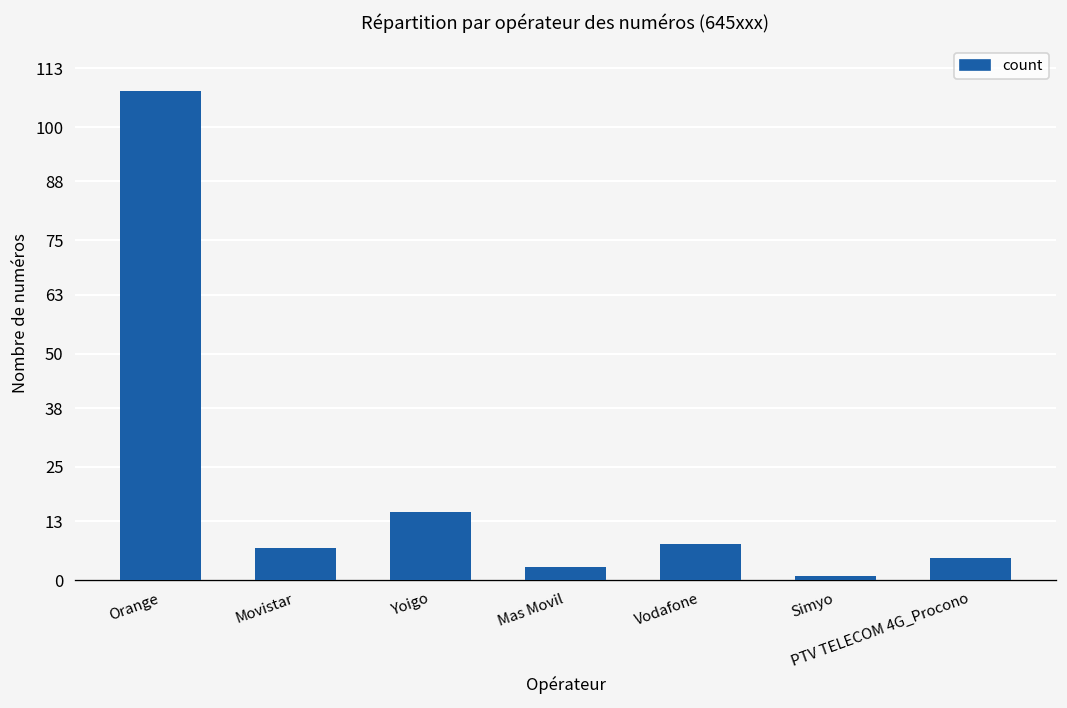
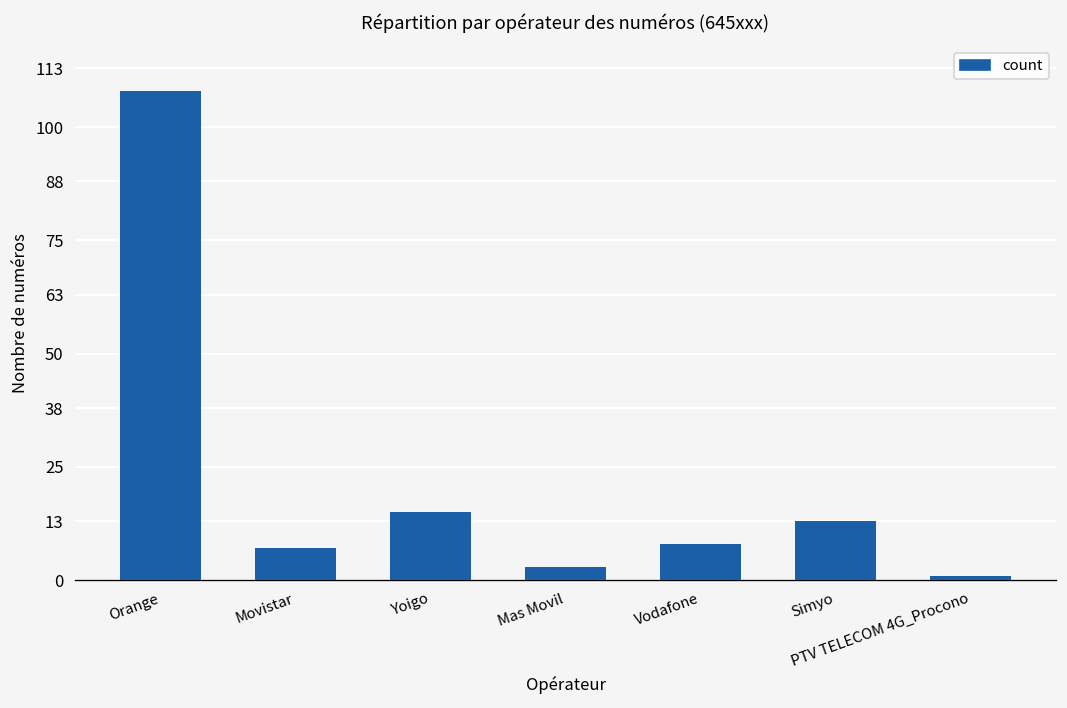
  {
    "Orange": 108,
    "Movistar": 7,
    "Yoigo": 15,
    "Mas Movil": 3,
    "Vodafone": 8,
-   "Simyo": 1,
-   "PTV TELECOM 4G_Procono": 5
+   "Simyo": 13,
+   "PTV TELECOM 4G_Procono": 1
  }
